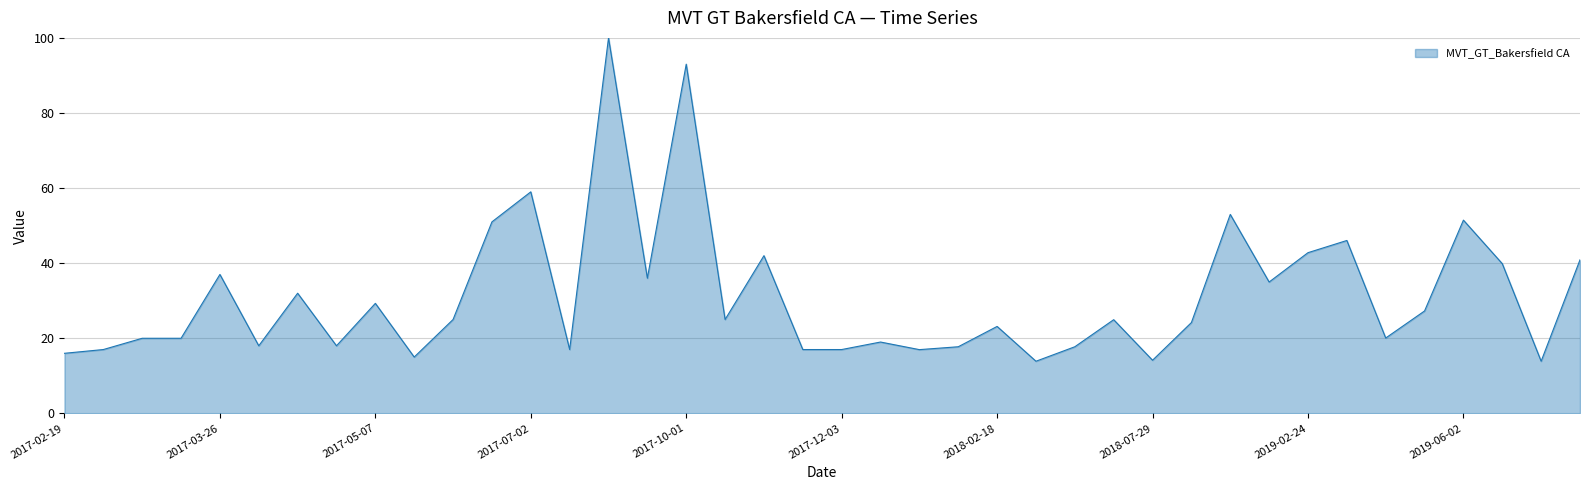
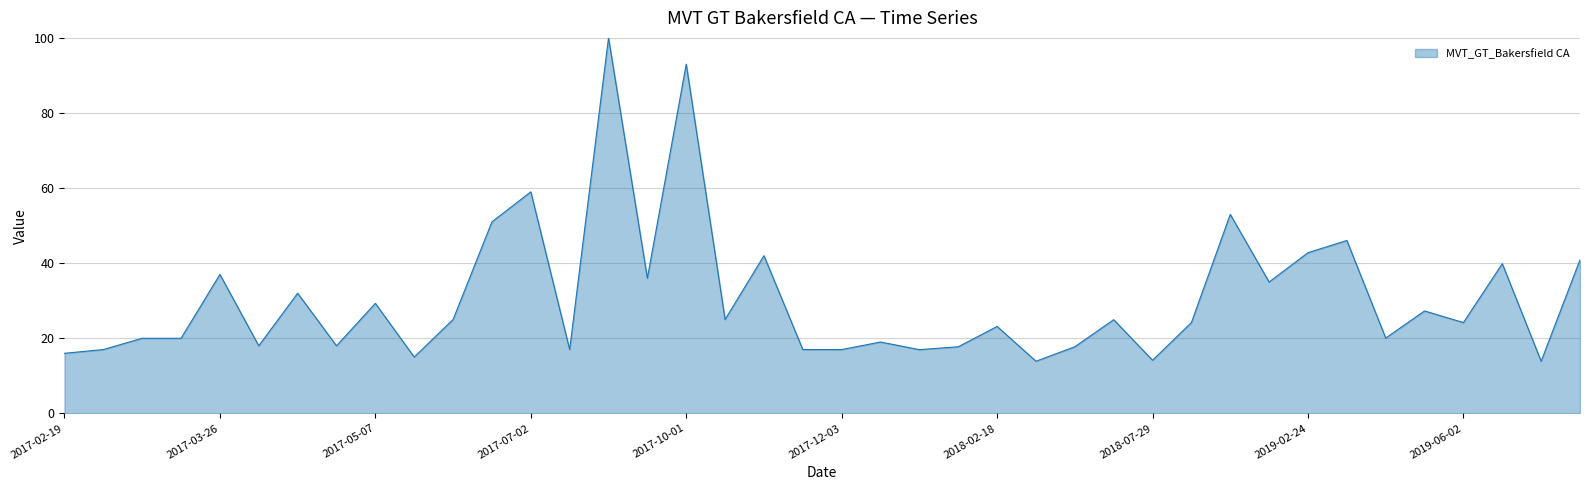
  {
    "2017-02-19": 16,
    "2017-03-26": 37,
    "2017-05-07": 29,
    "2017-07-02": 59,
    "2017-10-01": 93,
    "2017-12-03": 17,
    "2018-02-18": 23,
    "2018-07-29": 14,
    "2019-02-24": 43,
-   "2019-06-02": 51
+   "2019-06-02": 24
  }
